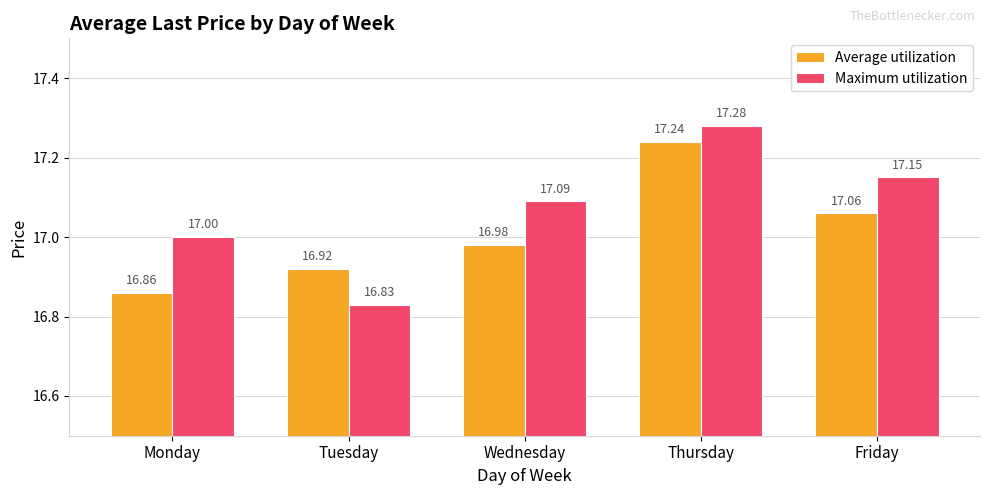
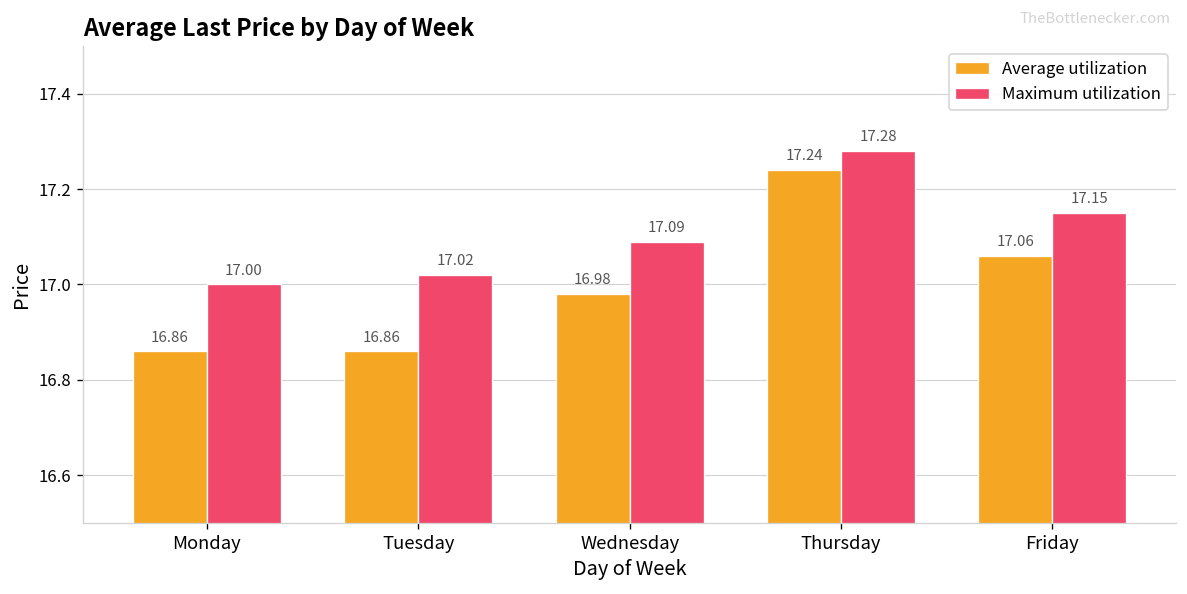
  {
    "Average utilization": {
      "Monday": 16.86,
-     "Tuesday": 16.92,
+     "Tuesday": 16.86,
      "Wednesday": 16.98,
      "Thursday": 17.24,
      "Friday": 17.06
    },
    "Maximum utilization": {
      "Monday": 17.00,
-     "Tuesday": 16.83,
+     "Tuesday": 17.02,
      "Wednesday": 17.09,
      "Thursday": 17.28,
      "Friday": 17.15
    }
  }
